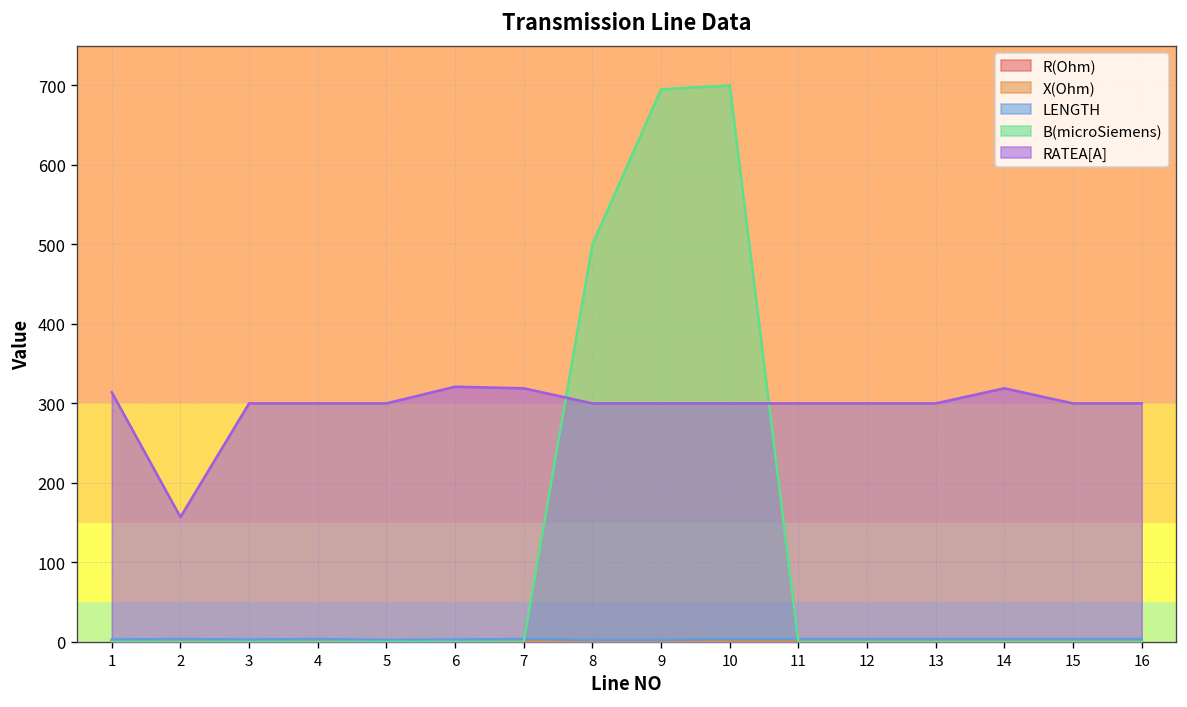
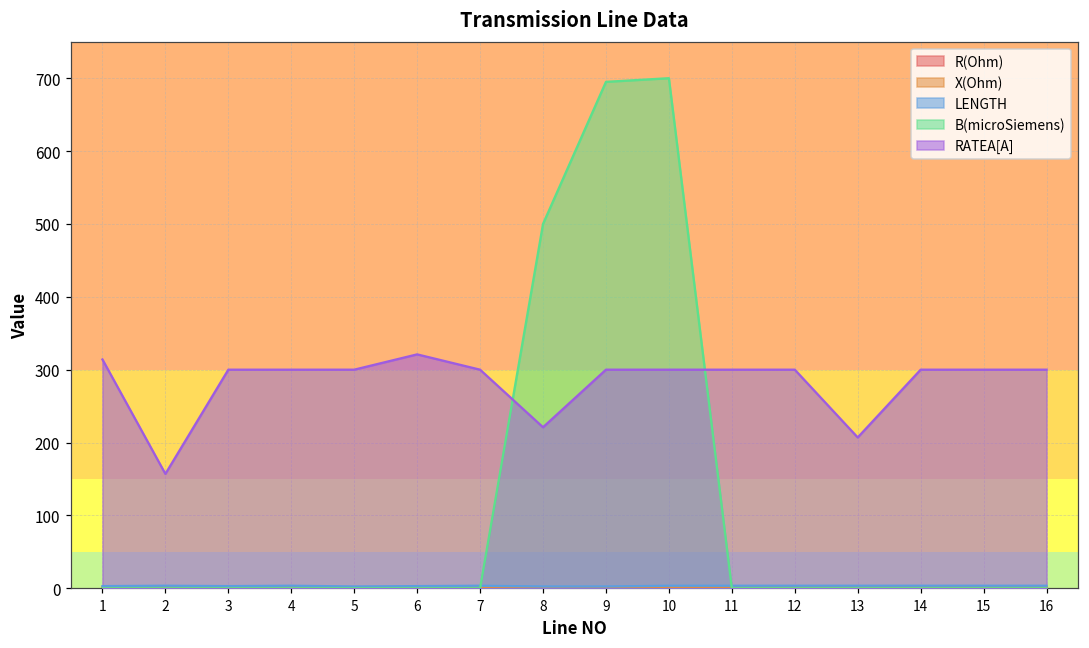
  {
    "B(microSiemens)": {
      "8": 500,
      "9": 700,
      "10": 700
    },
    "RATEA[A]": {
      "1": 310,
      "2": 160,
      "3": 300,
      "4": 300,
      "5": 300,
      "6": 320,
-     "7": 320,
-     "8": 300,
+     "7": 300,
+     "8": 220,
      "9": 300,
      "10": 300,
      "11": 300,
      "12": 300,
-     "13": 300,
-     "14": 320,
+     "13": 210,
+     "14": 300,
      "15": 300,
      "16": 300
    }
  }
